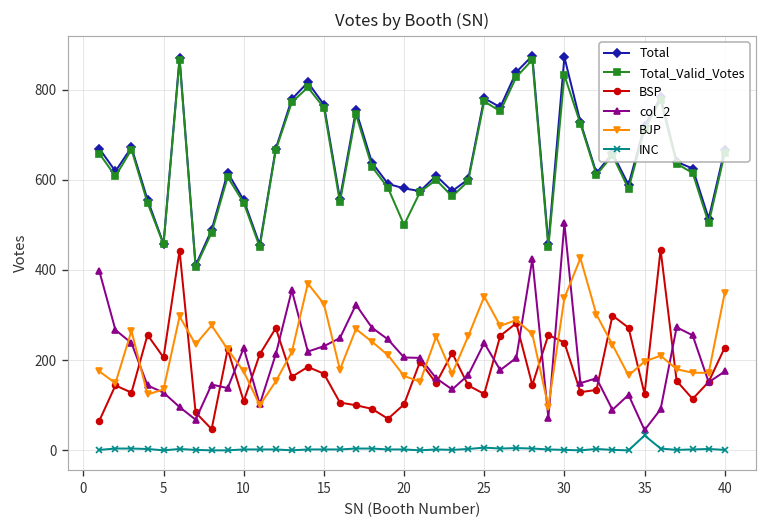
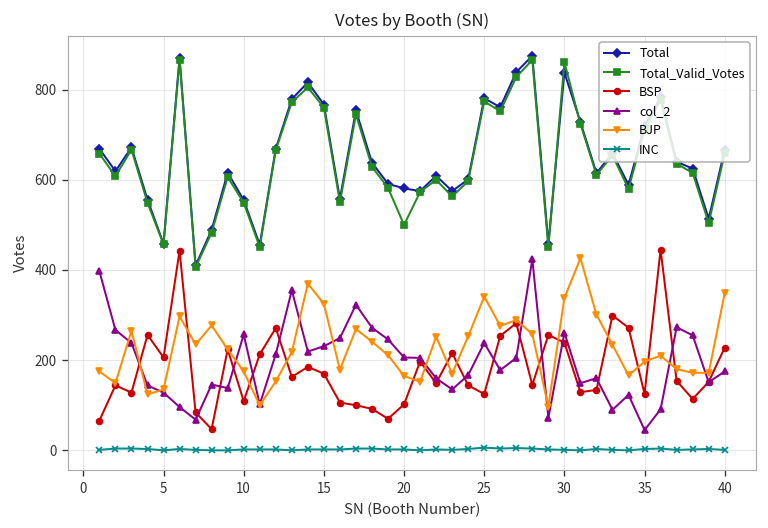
  {
    "Total": {
      "15": 770,
      "20": 580,
      "25": 780,
-     "30": 870
+     "30": 840
    },
    "Total_Valid_Votes": {
      "15": 760,
      "20": 500,
      "25": 770,
-     "30": 830
+     "30": 860
    },
    "BSP": {
      "5": 210,
      "10": 110,
      "15": 170,
      "20": 100,
      "25": 130,
      "30": 240,
      "35": 130,
      "40": 230
    },
    "col_2": {
      "5": 130,
-     "10": 230,
+     "10": 260,
      "15": 230,
      "20": 210,
      "25": 240,
-     "30": 500,
+     "30": 260,
      "35": 50,
      "40": 180
    },
    "BJP": {
      "5": 140,
      "10": 180,
      "15": 330,
      "20": 170,
      "25": 340,
      "30": 340,
      "35": 200,
      "40": 350
    },
    "INC": {
      "5": 0,
      "10": 0,
      "15": 0,
      "20": 0,
      "25": 10,
      "30": 0,
-     "35": 30,
+     "35": 0,
      "40": 0
    }
  }
